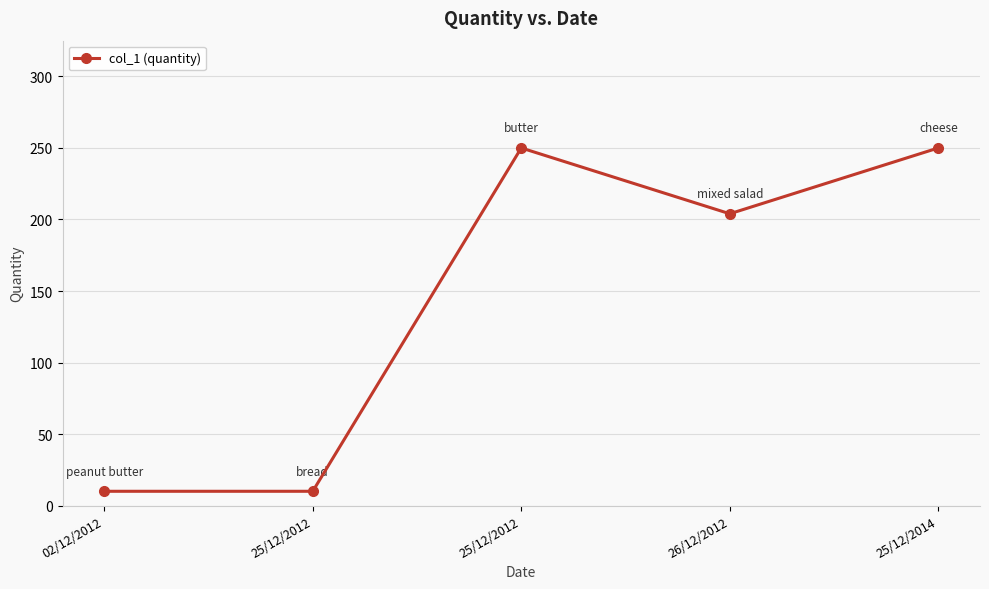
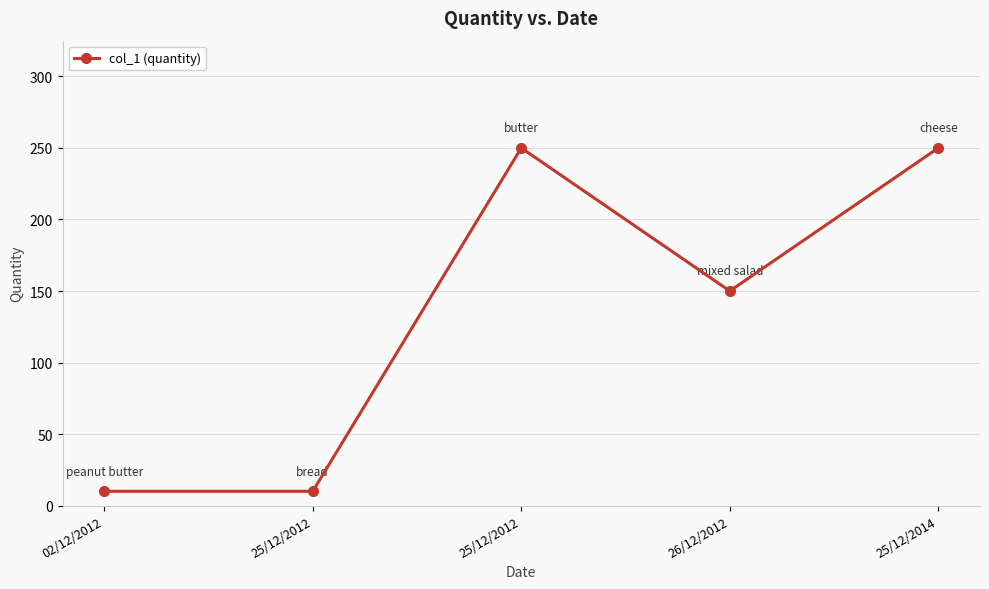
  {
    "02/12/2012": 10,
-   "26/12/2012": 204,
+   "26/12/2012": 150,
    "25/12/2014": 250
  }
